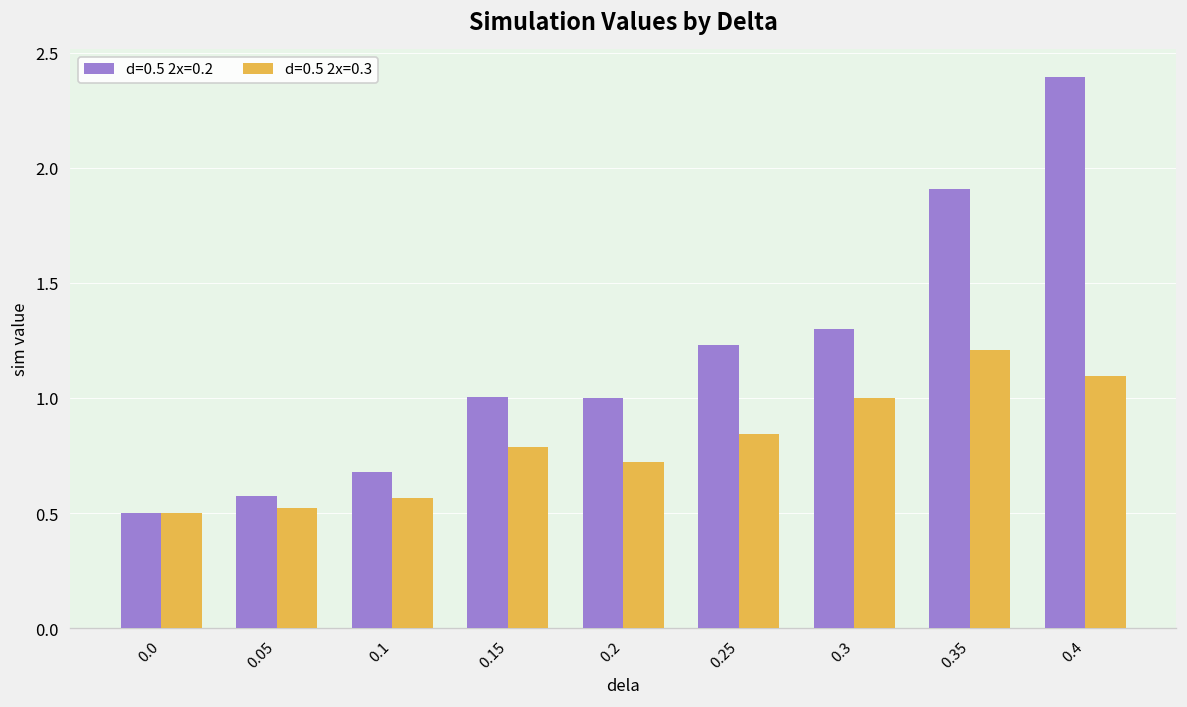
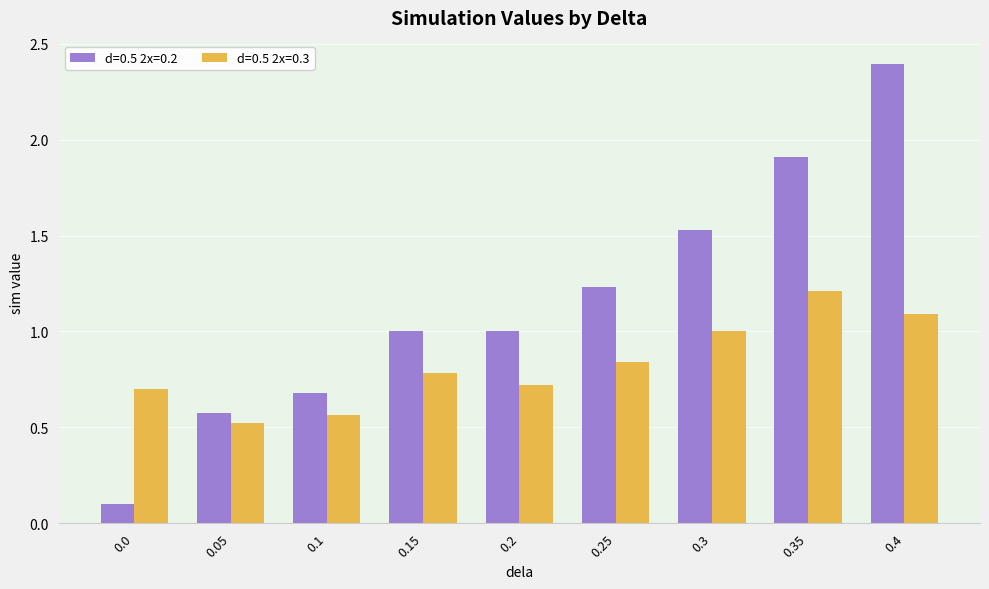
  {
    "d=0.5 2x=0.2": {
-     "0.0": 0.5,
+     "0.0": 0.1,
      "0.05": 0.57,
      "0.1": 0.68,
      "0.15": 1.00,
      "0.2": 1.00,
      "0.25": 1.23,
-     "0.3": 1.30,
+     "0.3": 1.53,
      "0.35": 1.91,
      "0.4": 2.40
    },
    "d=0.5 2x=0.3": {
-     "0.0": 0.5,
+     "0.0": 0.7,
      "0.05": 0.52,
      "0.1": 0.57,
      "0.15": 0.79,
      "0.2": 0.72,
      "0.25": 0.84,
      "0.3": 1.0,
      "0.35": 1.2,
      "0.4": 1.1
    }
  }
